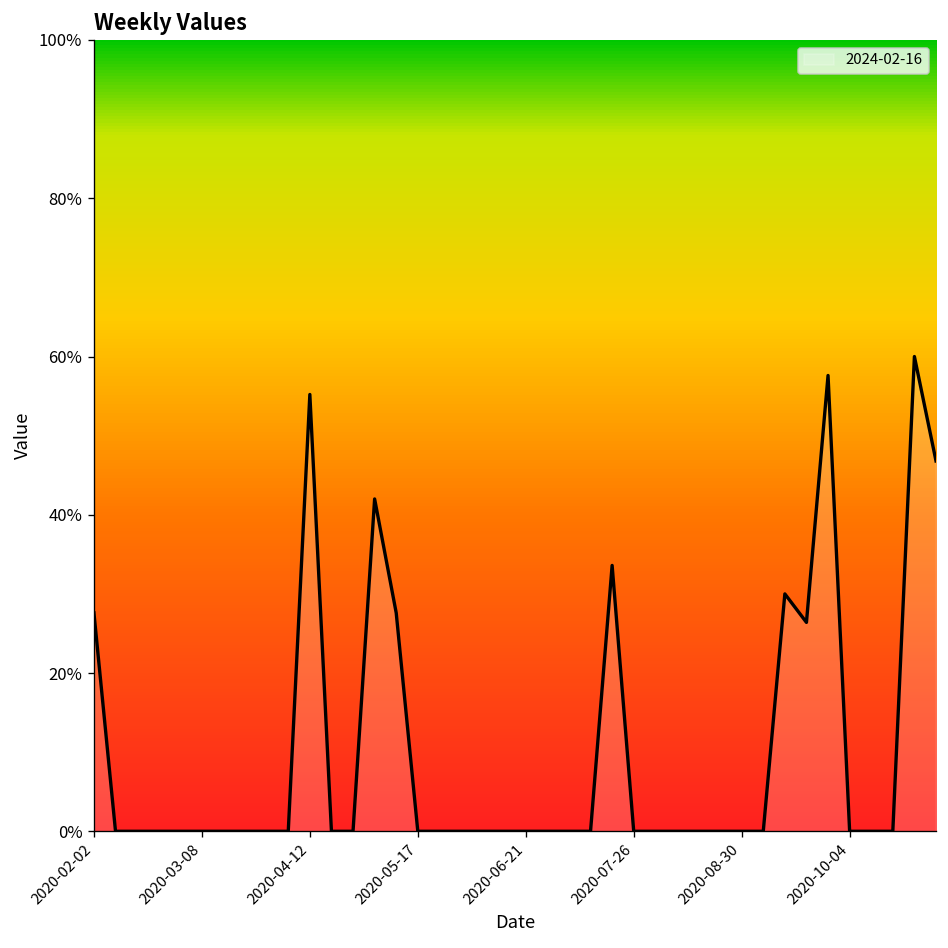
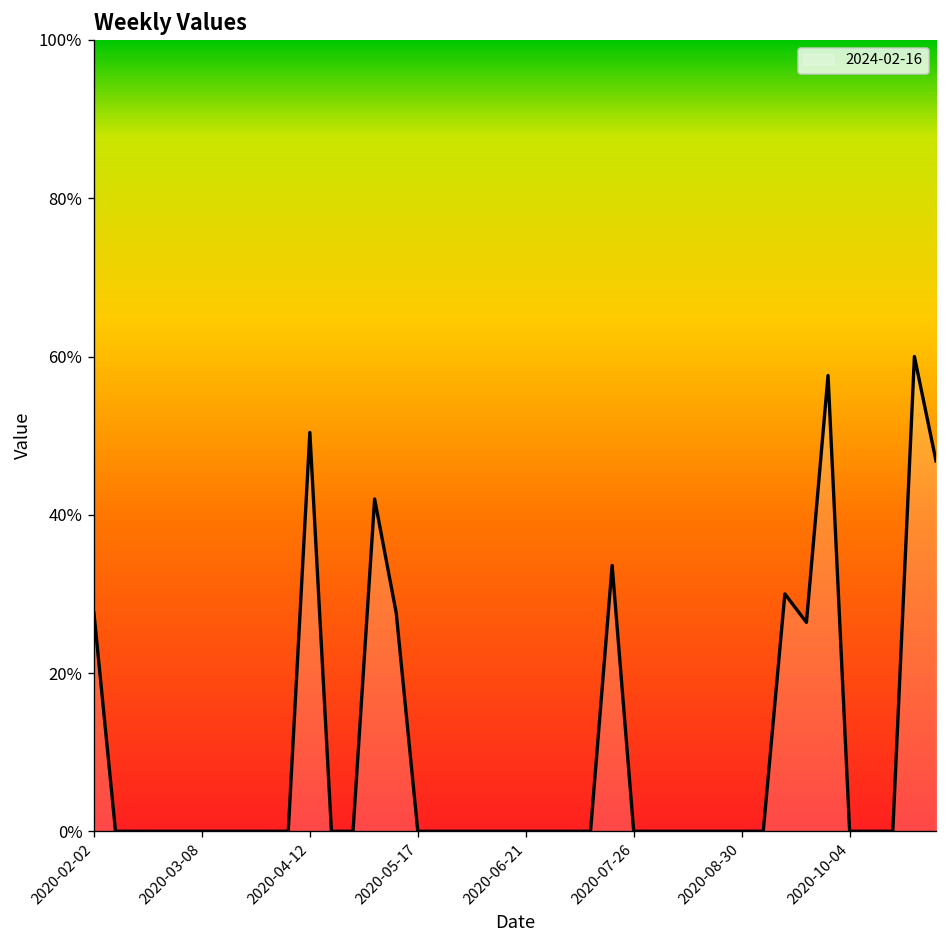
  {
    "2020-02-02": "28%",
    "2020-03-08": "0%",
-   "2020-04-12": "55%",
+   "2020-04-12": "50%",
    "2020-05-17": "0%",
    "2020-06-21": "0%",
    "2020-07-26": "0%",
    "2020-08-30": "0%",
    "2020-10-04": "0%"
  }
